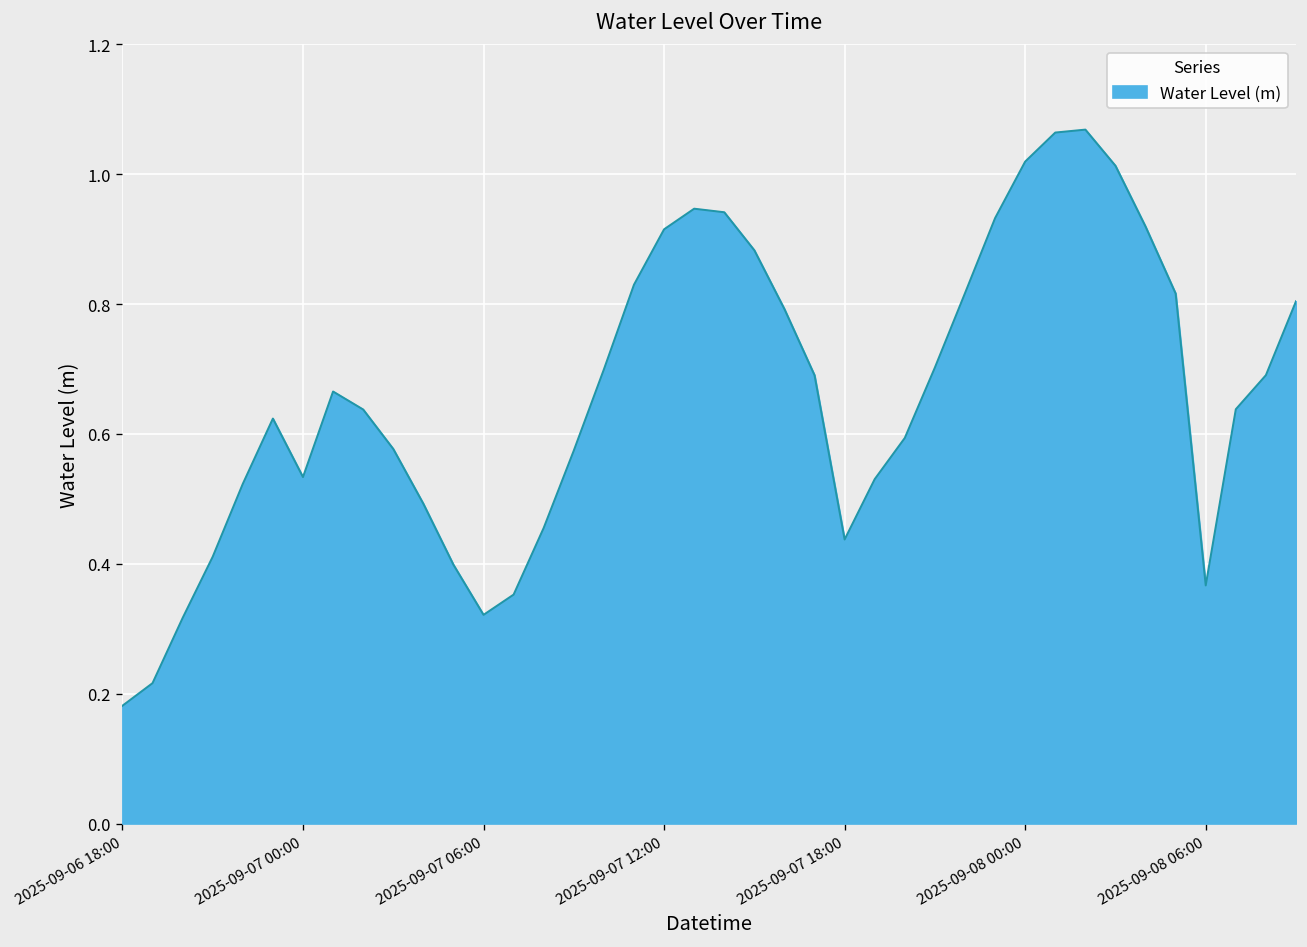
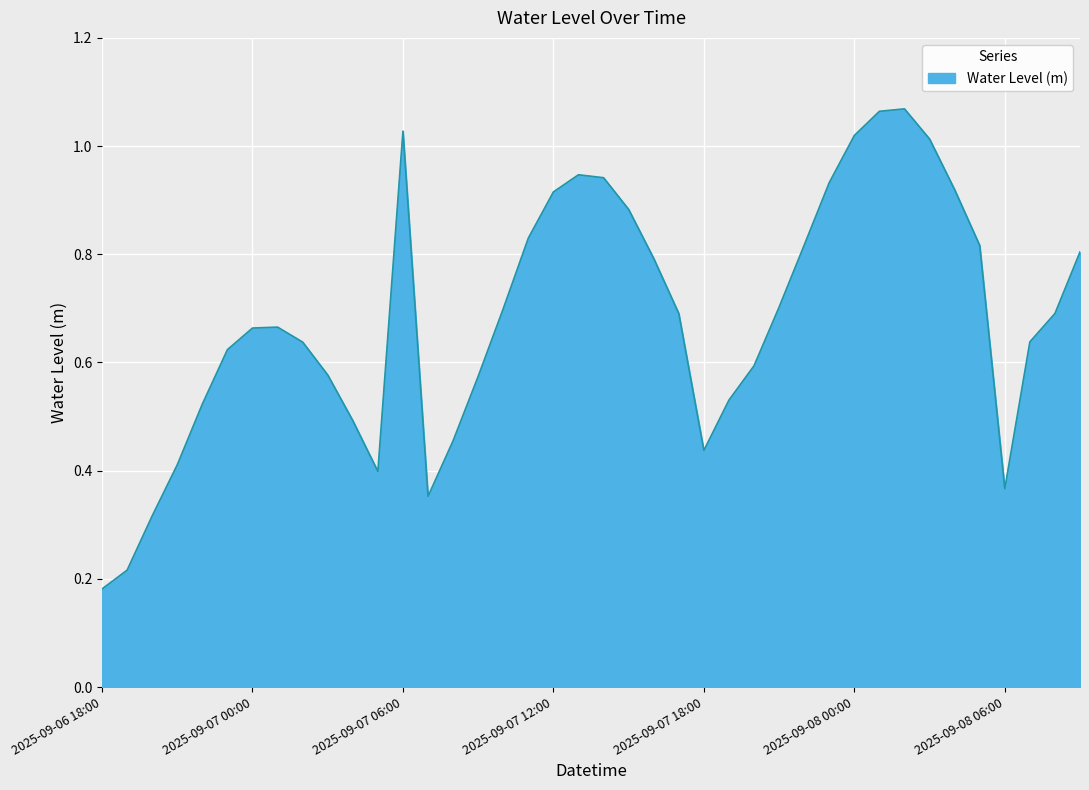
  {
    "2025-09-06 18:00": 0.18,
-   "2025-09-07 00:00": 0.53,
-   "2025-09-07 06:00": 0.32,
+   "2025-09-07 00:00": 0.66,
+   "2025-09-07 06:00": 1.03,
    "2025-09-07 12:00": 0.92,
    "2025-09-07 18:00": 0.44,
    "2025-09-08 00:00": 1.02,
    "2025-09-08 06:00": 0.37
  }
